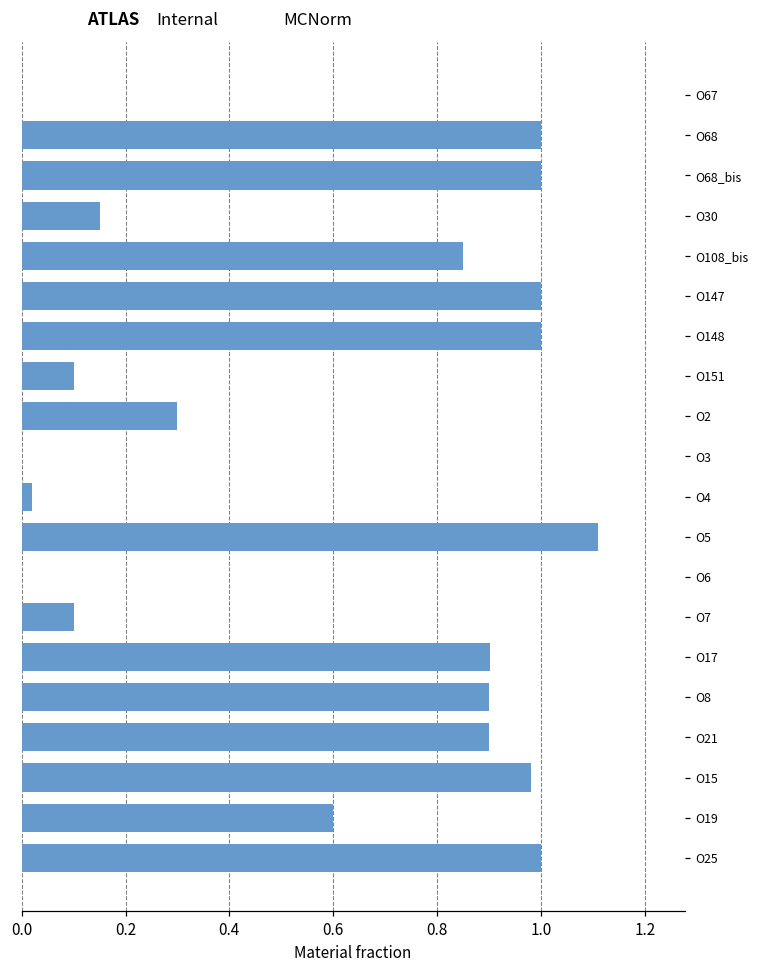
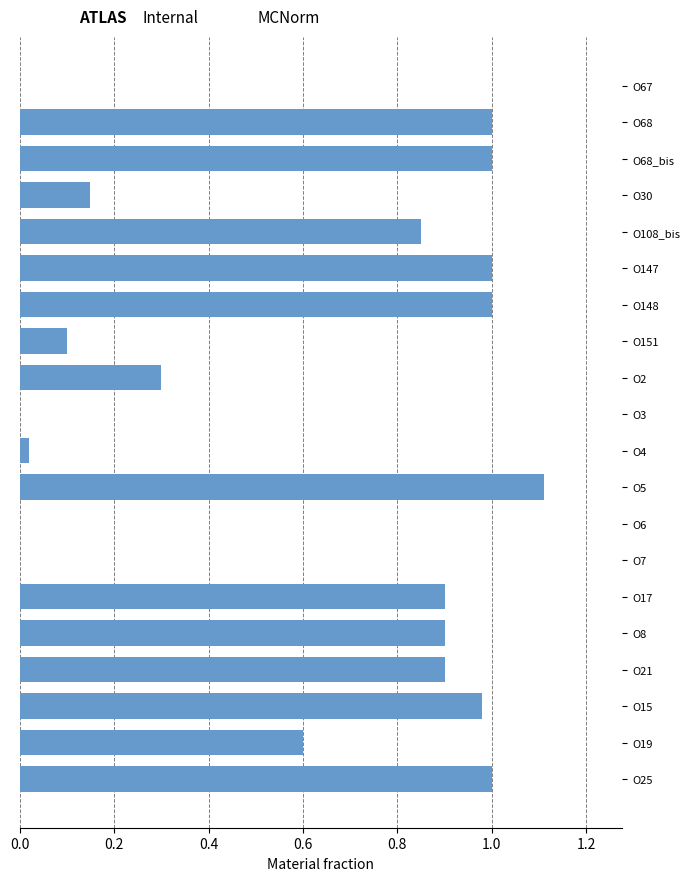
  {
    "O67": 0.0,
    "O68": 1.0,
    "O68_bis": 1.0,
    "O30": 0.15,
    "O108_bis": 0.85,
    "O147": 1.0,
    "O148": 1.0,
    "O151": 0.1,
    "O2": 0.3,
    "O3": 0.0,
    "O4": 0.02,
    "O5": 1.11,
    "O6": 0.0,
-   "O7": 0.1,
+   "O7": 0.0,
    "O17": 0.9,
    "O8": 0.9,
    "O21": 0.9,
    "O15": 0.98,
    "O19": 0.6,
    "O25": 1.0
  }
